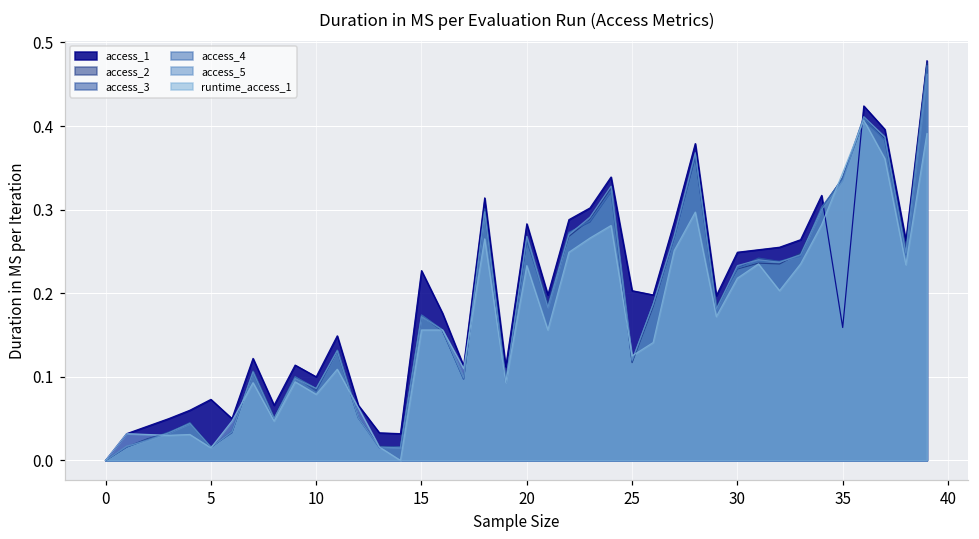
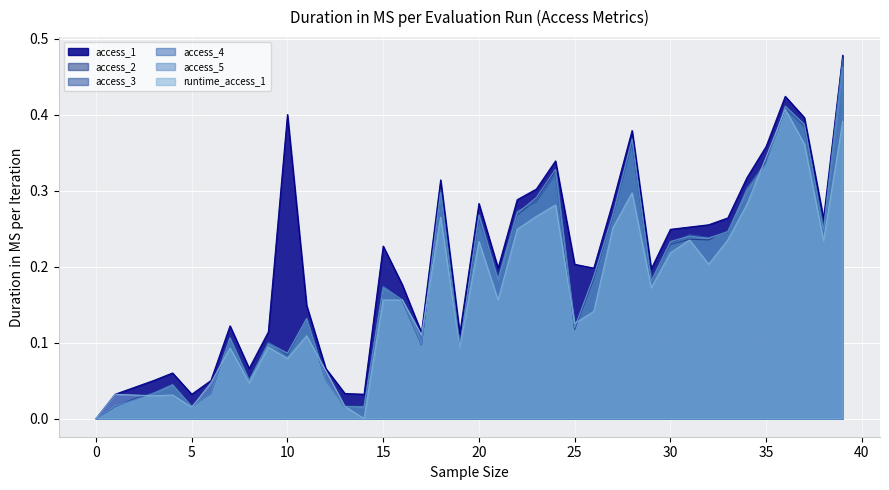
  {
    "access_1": {
-     "5": 0.07,
-     "10": 0.1,
+     "5": 0.03,
+     "10": 0.4,
      "15": 0.23,
      "20": 0.28,
      "25": 0.20,
      "30": 0.25,
-     "35": 0.16
+     "35": 0.36
    }
  }
